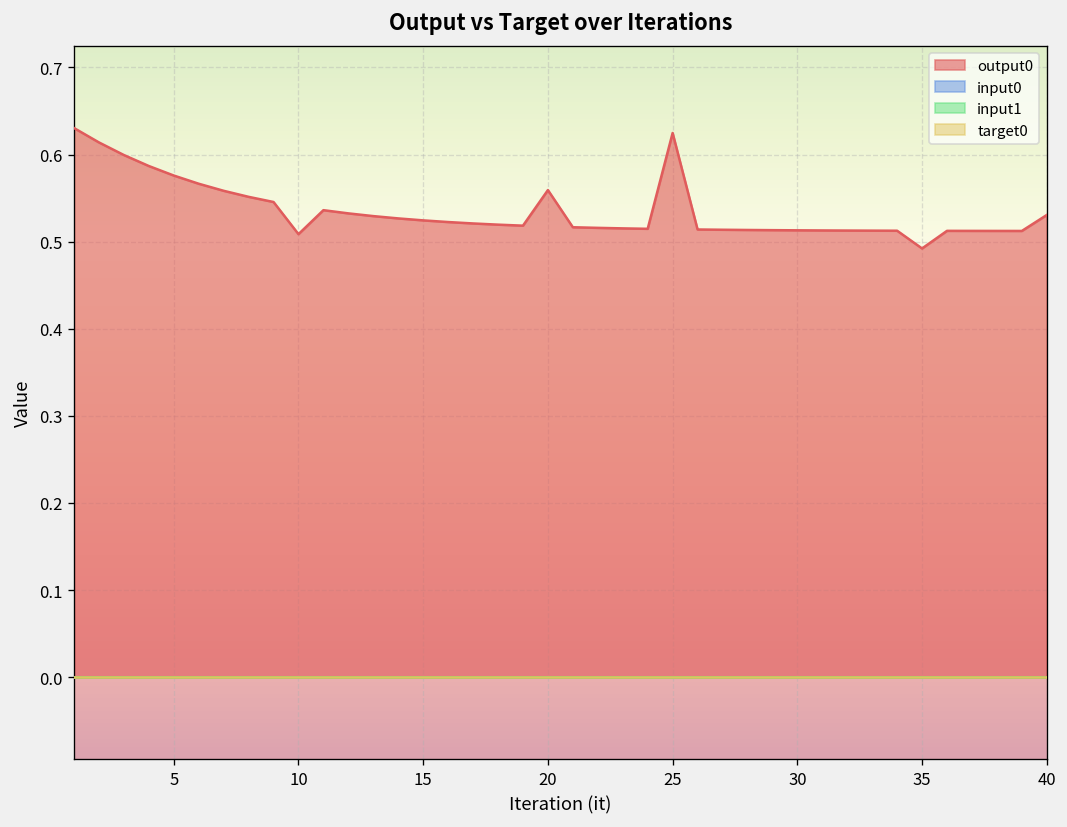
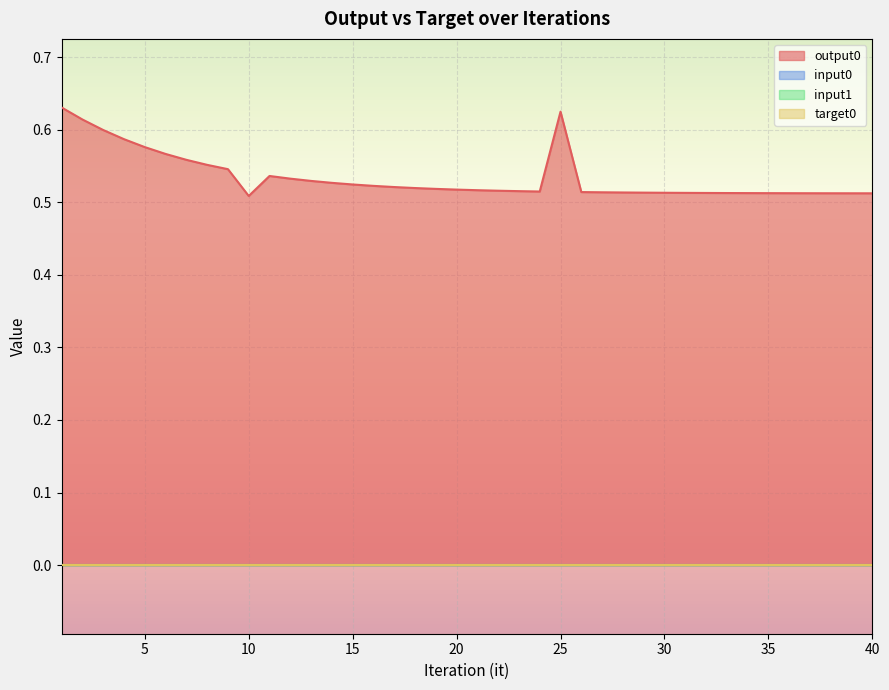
  {
    "output0": {
      "5": 0.58,
      "10": 0.51,
      "15": 0.52,
-     "20": 0.56,
+     "20": 0.52,
      "25": 0.62,
      "30": 0.51,
-     "35": 0.49,
-     "40": 0.53
+     "35": 0.51,
+     "40": 0.51
    },
    "target0": {
      "5": 0.00,
      "10": 0.00,
      "15": 0.00,
      "20": 0.00,
      "25": 0.00,
      "30": 0.00,
      "35": 0.00,
      "40": 0.00
    }
  }
